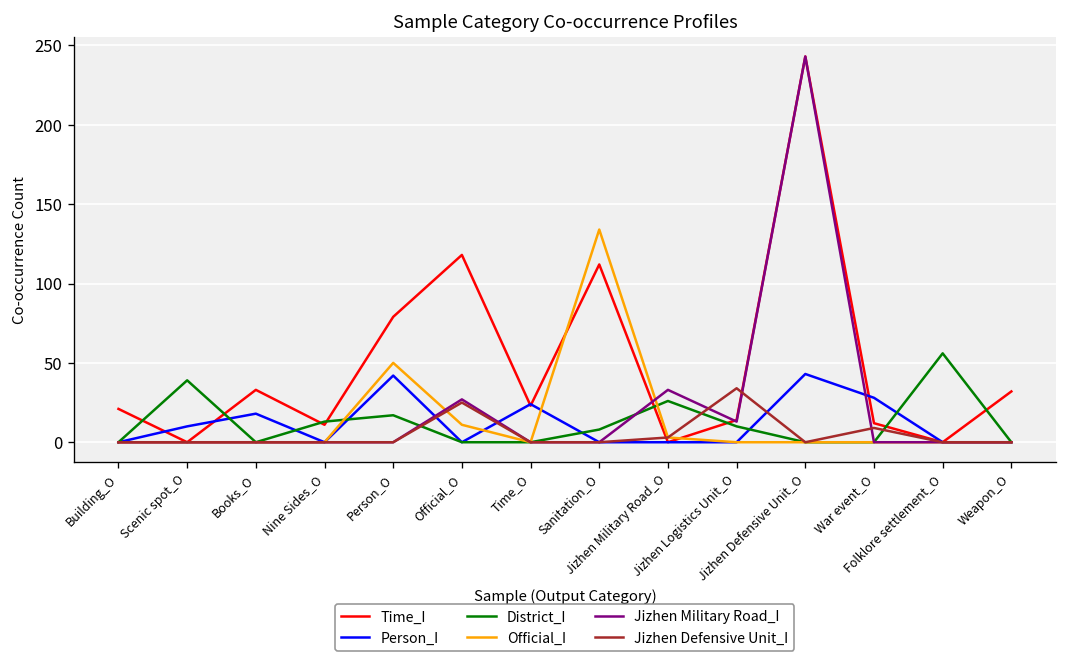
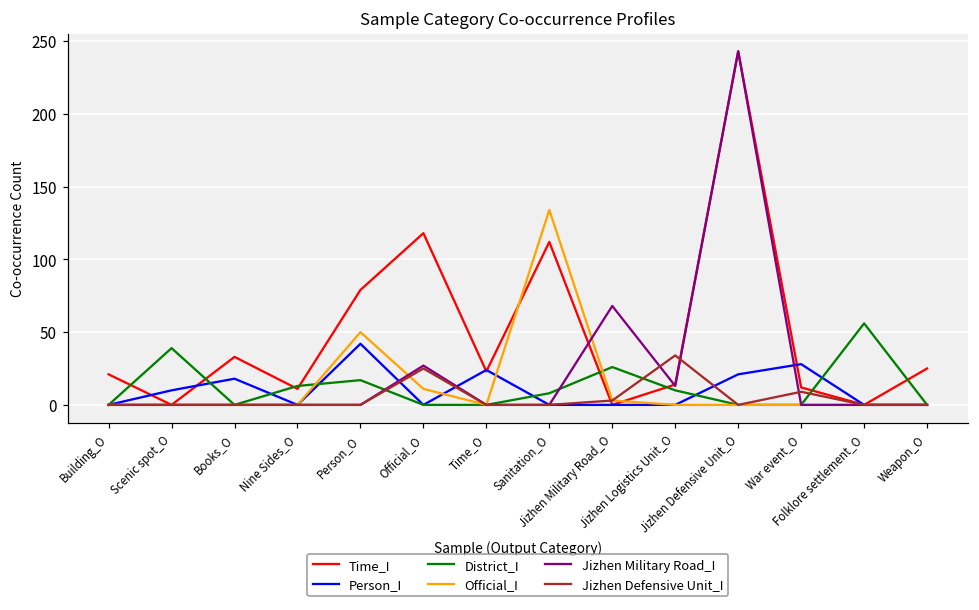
  {
    "Time_I": {
      "Building_O": 21,
      "Books_O": 33,
      "Nine Sides_O": 11,
      "Person_O": 79,
      "Official_O": 118,
      "Sanitation_O": 112,
      "War event_O": 12,
-     "Weapon_O": 32
+     "Weapon_O": 25
    },
    "Person_I": {
      "Scenic spot_O": 10,
      "Books_O": 18,
      "Person_O": 42,
-     "Jizhen Defensive Unit_O": 43,
+     "Jizhen Defensive Unit_O": 21,
      "War event_O": 28
    },
    "District_I": {
      "Scenic spot_O": 39,
      "Nine Sides_O": 13,
      "Person_O": 17,
      "Sanitation_O": 8,
      "Jizhen Military Road_O": 26,
      "Jizhen Logistics Unit_O": 10,
      "Folklore settlement_O": 56
    },
    "Official_I": {
      "Person_O": 50,
      "Official_O": 11,
      "Sanitation_O": 134
    },
    "Jizhen Military Road_I": {
      "Official_O": 27,
-     "Jizhen Military Road_O": 33
+     "Jizhen Military Road_O": 68
    },
    "Jizhen Defensive Unit_I": {
      "Official_O": 25,
      "Jizhen Logistics Unit_O": 34,
      "War event_O": 9
    }
  }
